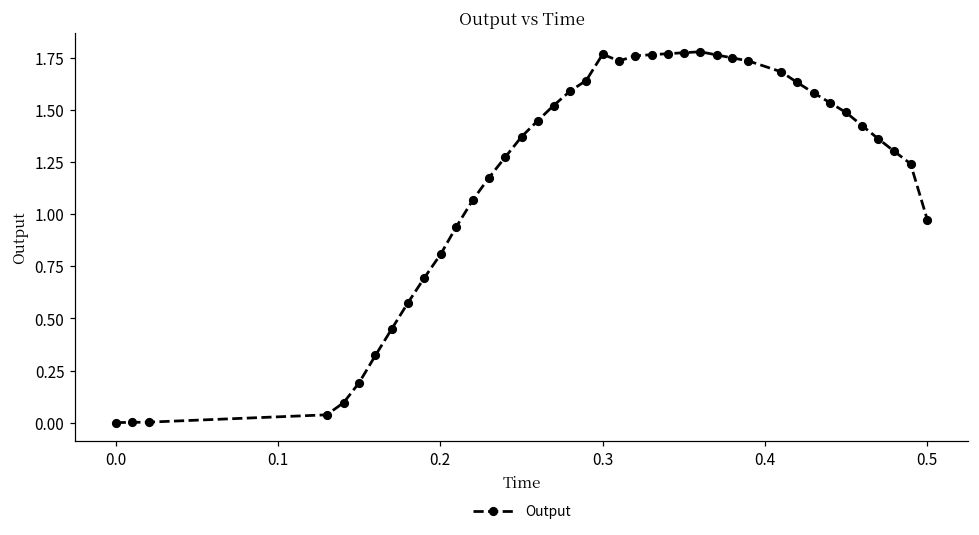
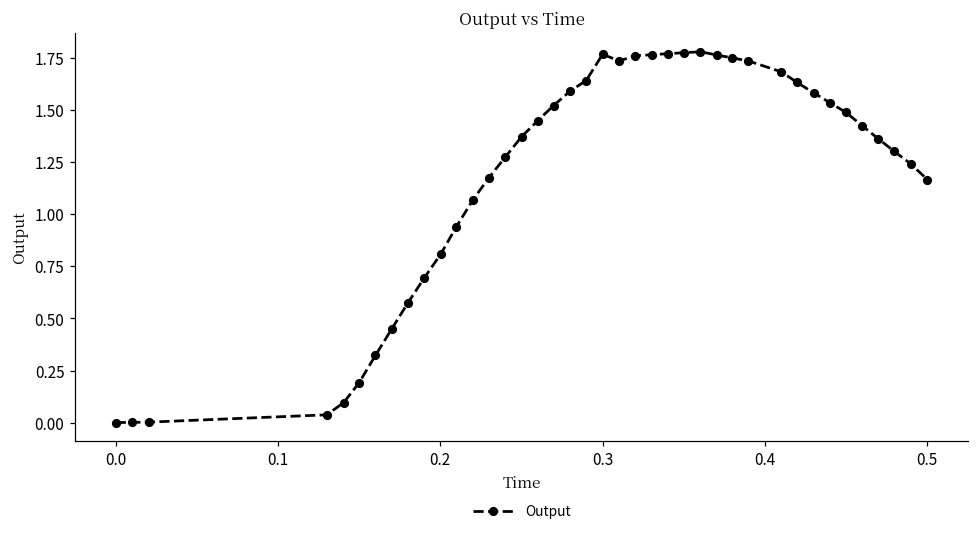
  {
    "0.0": 0.00,
    "0.3": 1.77,
-   "0.5": 0.97
+   "0.5": 1.17
  }
